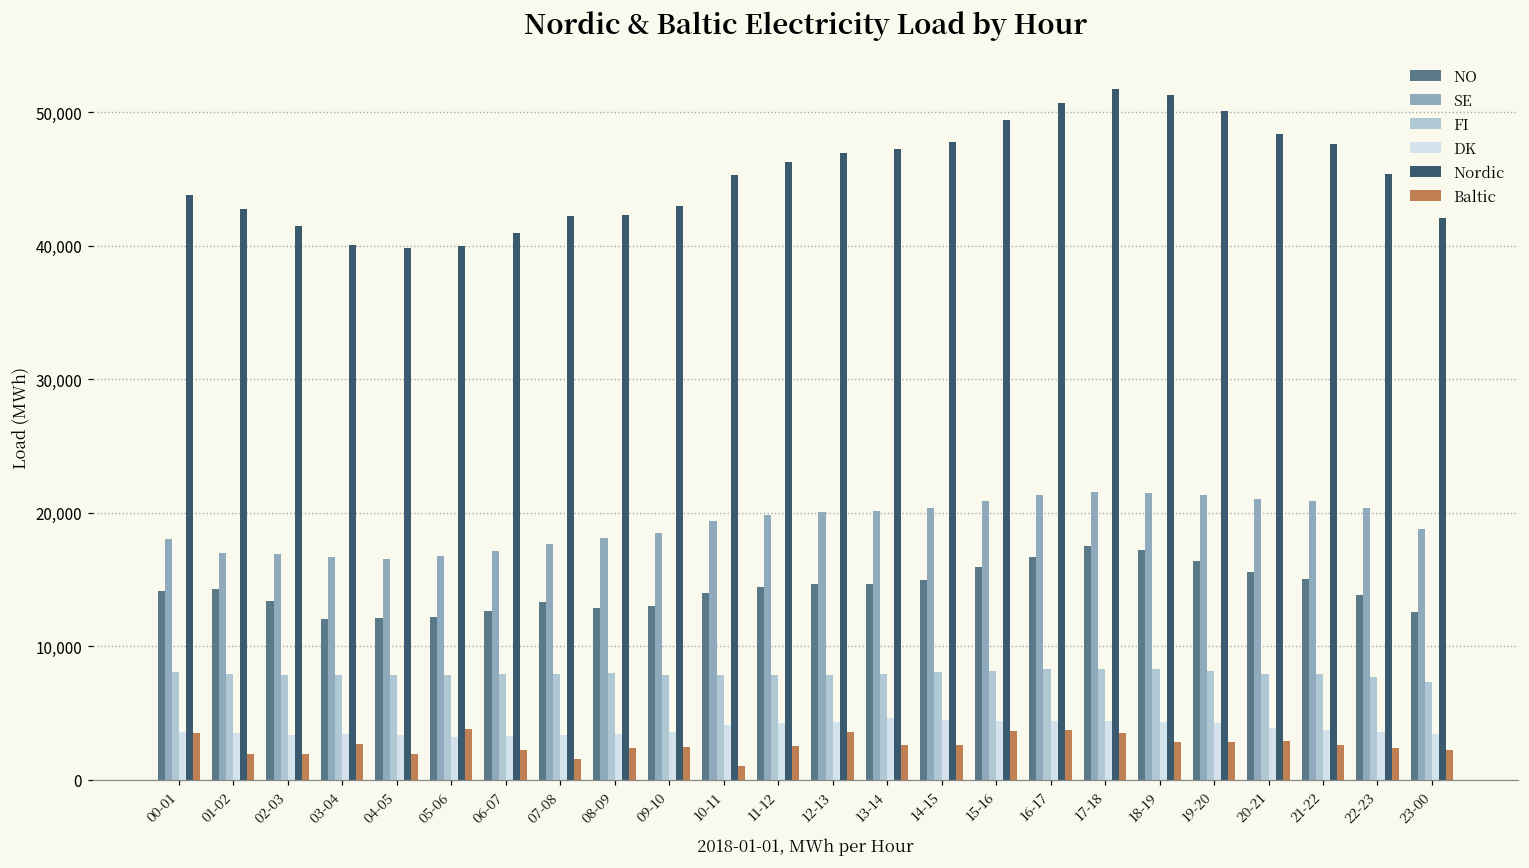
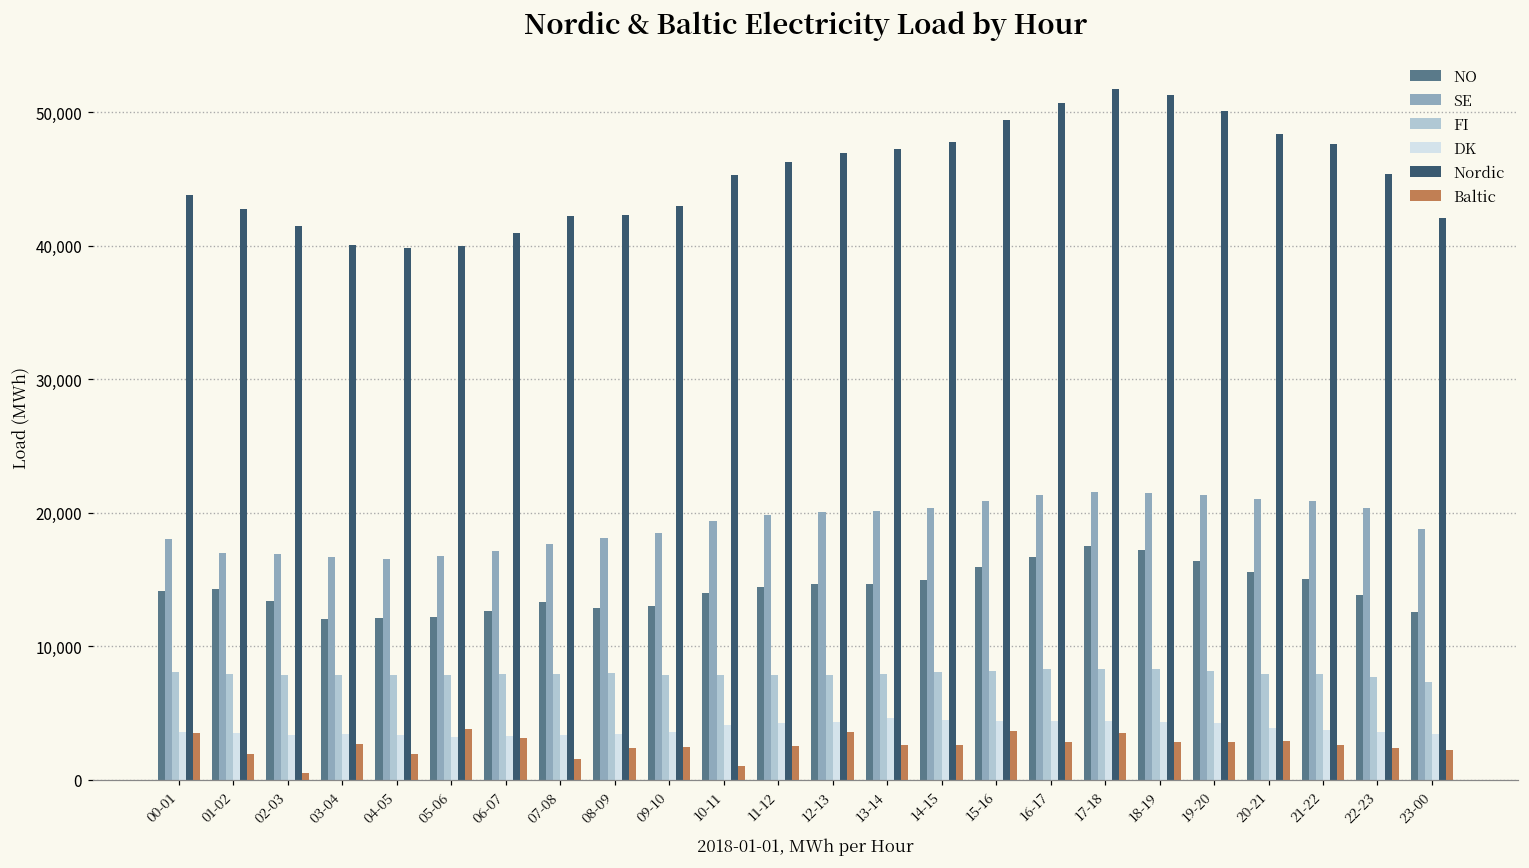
  {
    "Baltic": {
      "00-01": "3,500",
      "01-02": "1,900",
-     "02-03": "1,900",
+     "02-03": "500",
      "03-04": "2,700",
      "04-05": "1,900",
      "05-06": "3,800",
-     "06-07": "2,200",
+     "06-07": "3,100",
      "07-08": "1,500",
      "08-09": "2,400",
      "09-10": "2,400",
      "10-11": "1,000",
      "11-12": "2,500",
      "12-13": "3,600",
      "13-14": "2,600",
      "14-15": "2,600",
      "15-16": "3,600",
-     "16-17": "3,700",
+     "16-17": "2,800",
      "17-18": "3,500",
      "18-19": "2,800",
      "19-20": "2,800",
      "20-21": "2,900",
      "21-22": "2,600",
      "22-23": "2,400",
      "23-00": "2,200"
    }
  }
